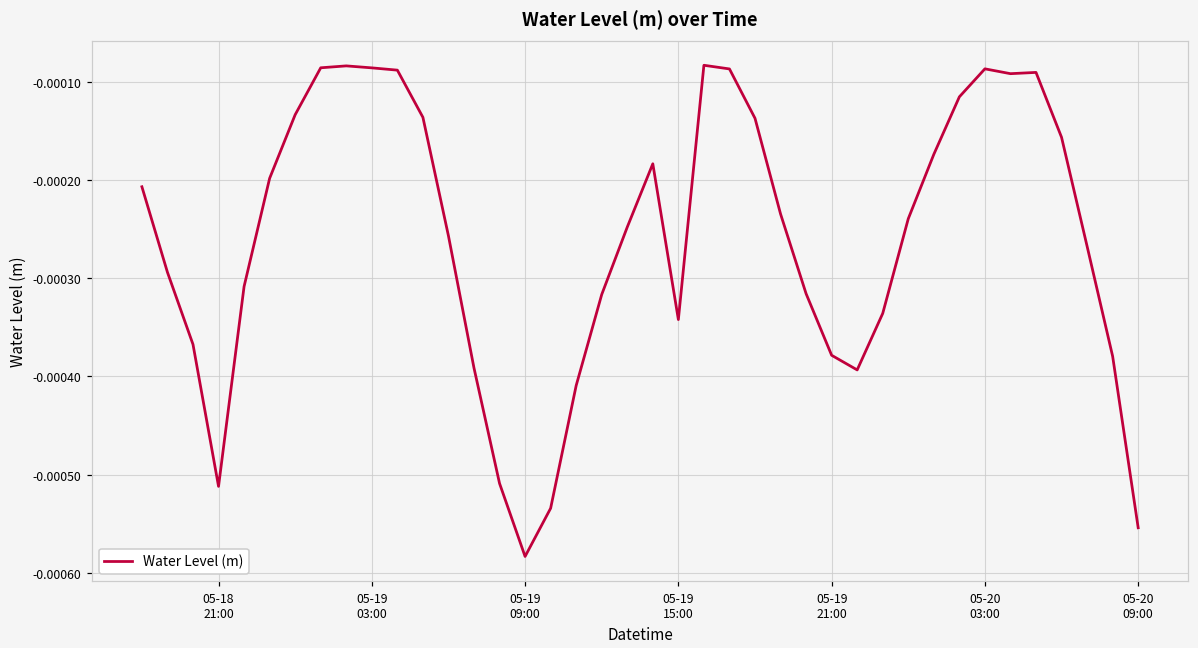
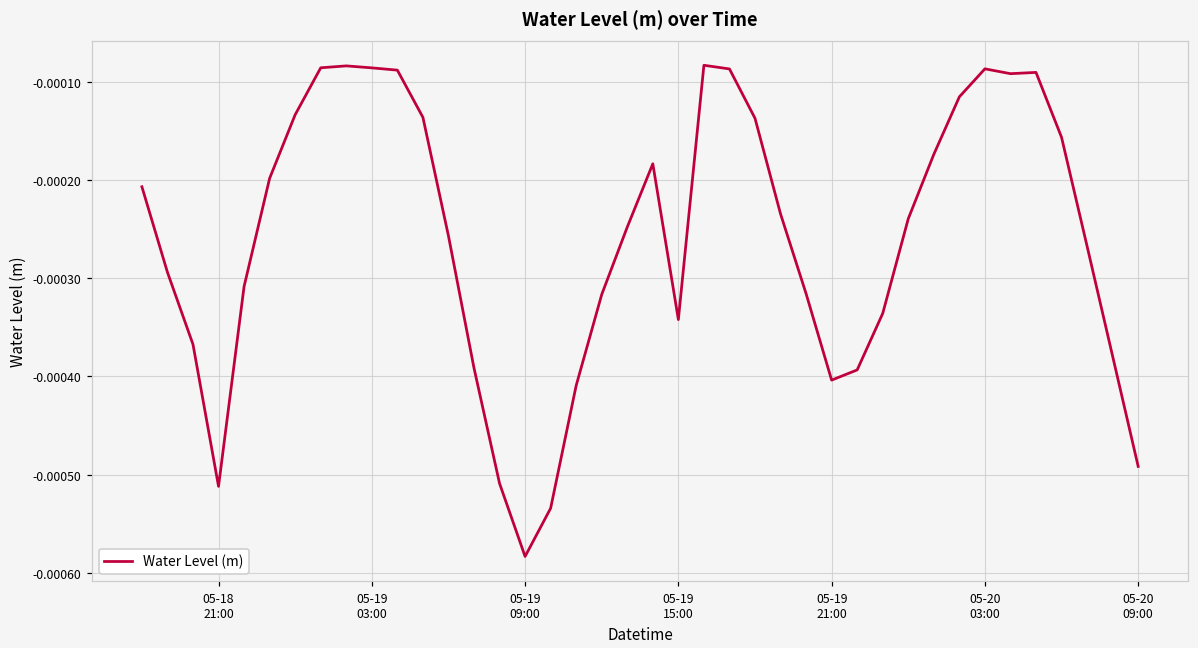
  {
    "05-18 21:00": -0.00051,
    "05-19 03:00": -0.00009,
    "05-19 09:00": -0.00058,
    "05-19 15:00": -0.00034,
-   "05-19 21:00": -0.00038,
+   "05-19 21:00": -0.00040,
    "05-20 03:00": -0.00009,
-   "05-20 09:00": -0.00055
+   "05-20 09:00": -0.00049
  }
